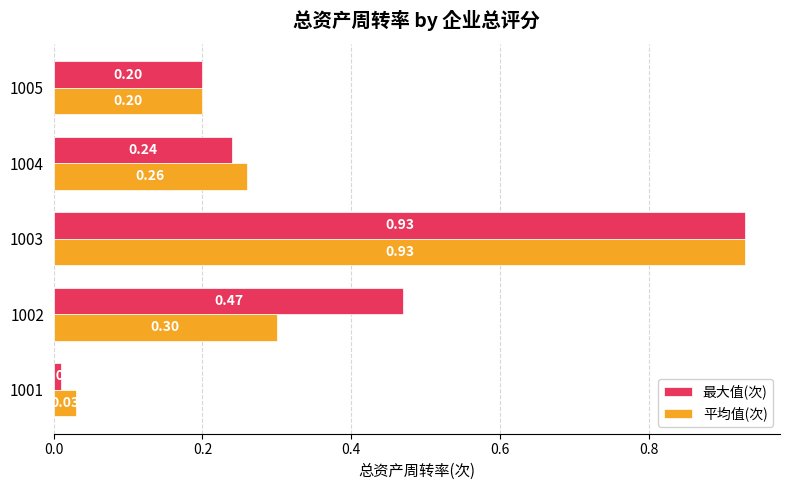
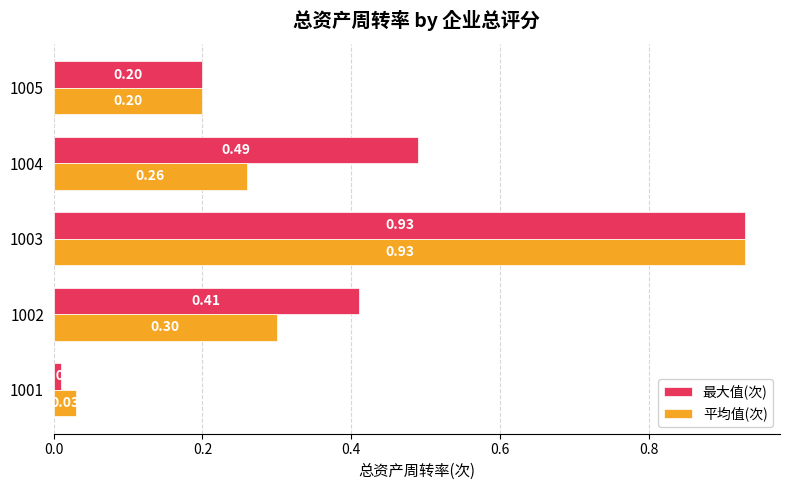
  {
    "最大值(次)": {
      "1005": 0.20,
-     "1004": 0.24,
+     "1004": 0.49,
      "1003": 0.93,
-     "1002": 0.47
+     "1002": 0.41
    },
    "平均值(次)": {
      "1005": 0.20,
      "1004": 0.26,
      "1003": 0.93,
      "1002": 0.30,
      "1001": 0.03
    }
  }
